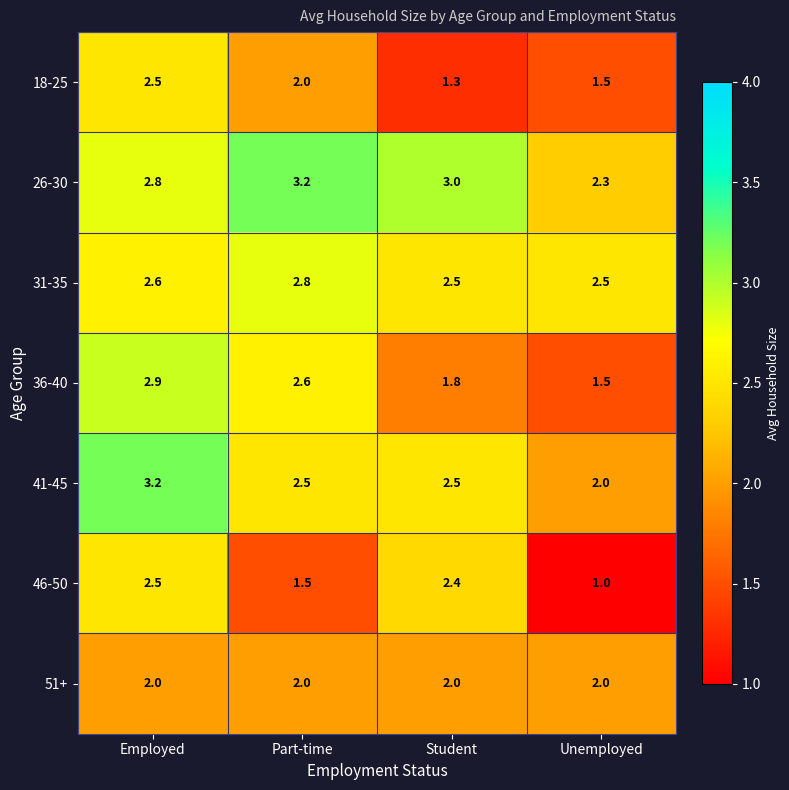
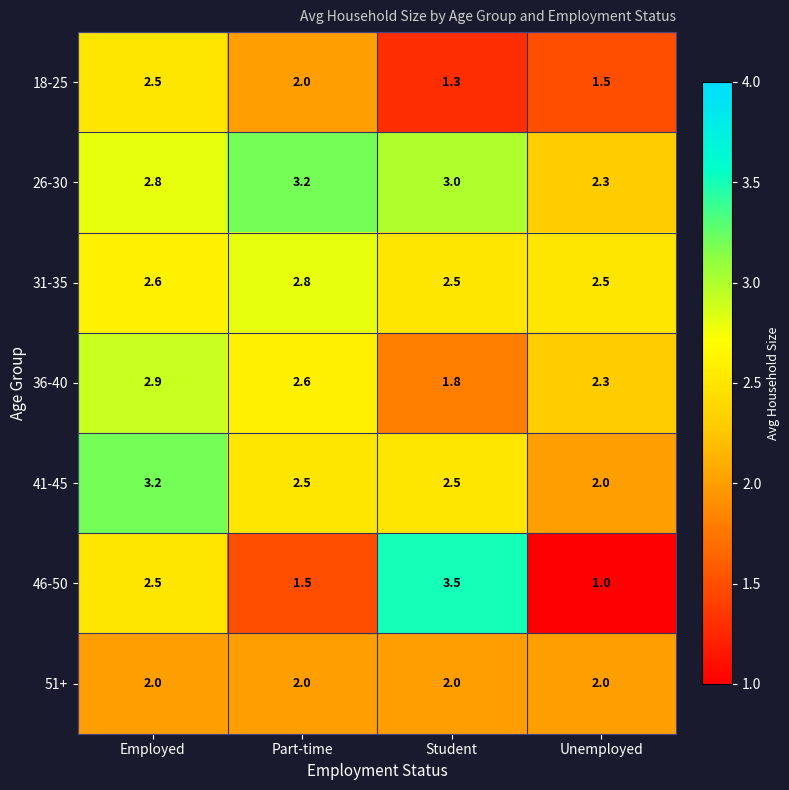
  {
    "18-25": {
      "Employed": 2.5,
      "Part-time": 2.0,
      "Student": 1.3,
      "Unemployed": 1.5
    },
    "26-30": {
      "Employed": 2.8,
      "Part-time": 3.2,
      "Student": 3.0,
      "Unemployed": 2.3
    },
    "31-35": {
      "Employed": 2.6,
      "Part-time": 2.8,
      "Student": 2.5,
      "Unemployed": 2.5
    },
    "36-40": {
      "Employed": 2.9,
      "Part-time": 2.6,
      "Student": 1.8,
-     "Unemployed": 1.5
+     "Unemployed": 2.3
    },
    "41-45": {
      "Employed": 3.2,
      "Part-time": 2.5,
      "Student": 2.5,
      "Unemployed": 2.0
    },
    "46-50": {
      "Employed": 2.5,
      "Part-time": 1.5,
-     "Student": 2.4,
+     "Student": 3.5,
      "Unemployed": 1.0
    },
    "51+": {
      "Employed": 2.0,
      "Part-time": 2.0,
      "Student": 2.0,
      "Unemployed": 2.0
    }
  }
